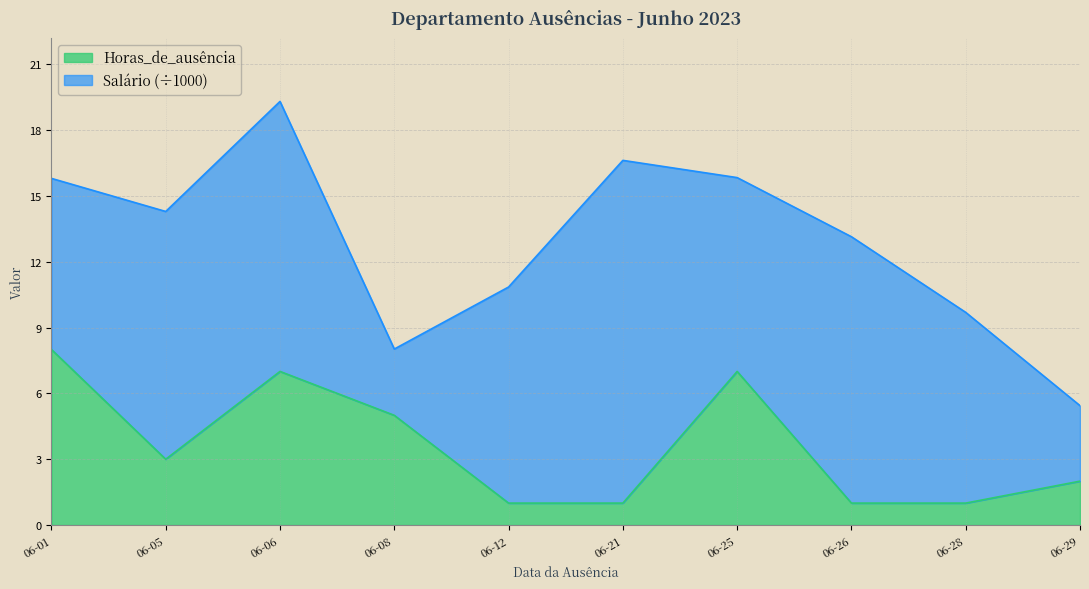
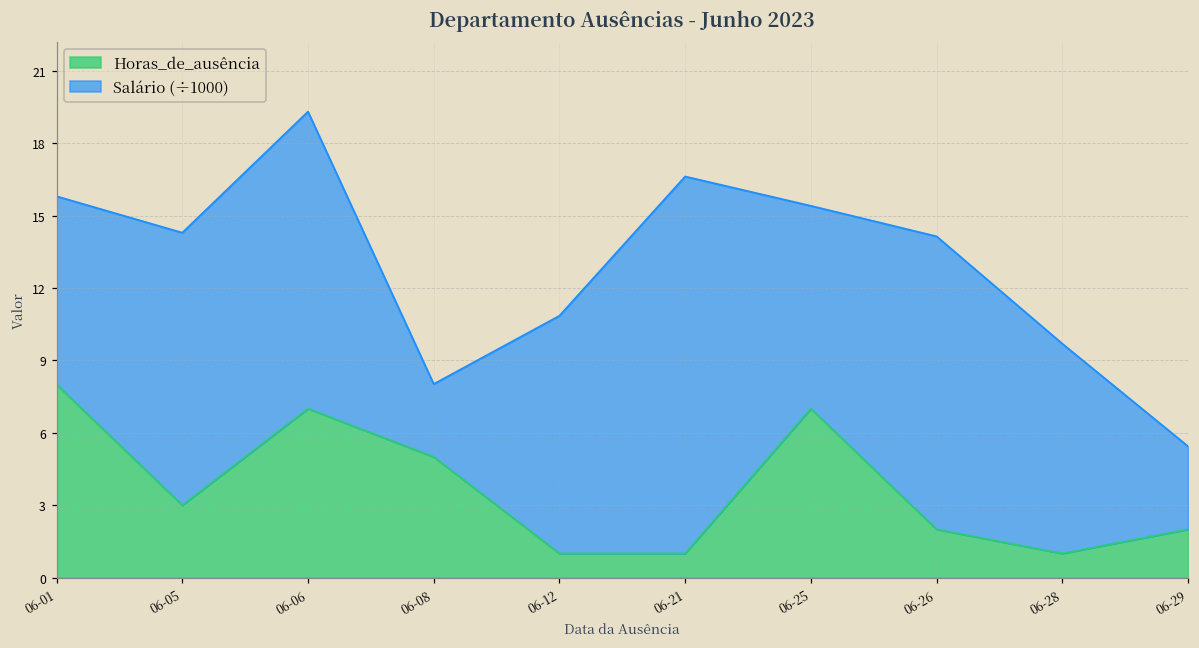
  {
    "Horas_de_ausência": {
      "06-01": 8,
      "06-05": 3,
      "06-06": 7,
      "06-08": 5,
      "06-12": 1,
      "06-21": 1,
      "06-25": 7,
-     "06-26": 1,
+     "06-26": 2,
      "06-28": 1,
      "06-29": 2
    },
    "Salário (÷1000)": {
      "06-01": 7.8,
      "06-05": 11.3,
      "06-06": 12.3,
      "06-08": 3.0,
      "06-12": 9.8,
      "06-21": 15.6,
-     "06-25": 8.8,
+     "06-25": 8.4,
      "06-26": 12.1,
      "06-28": 8.7,
      "06-29": 3.4
    }
  }
